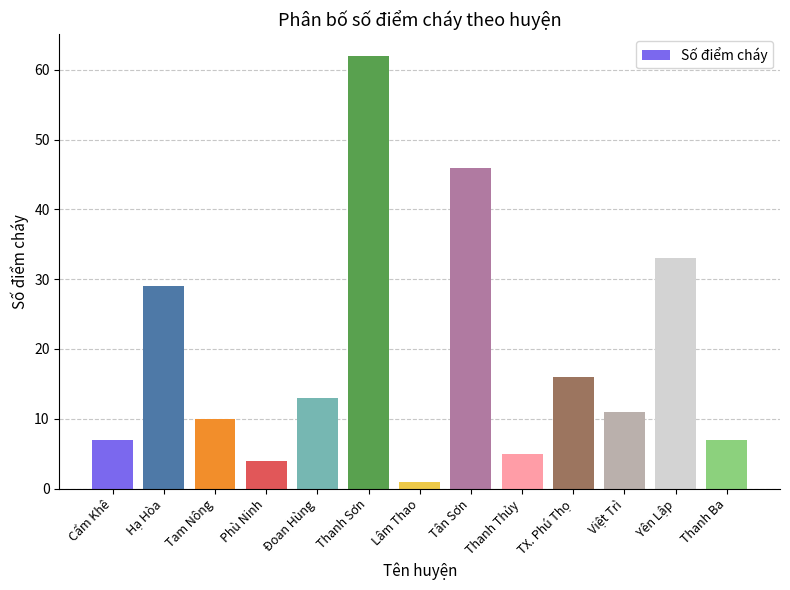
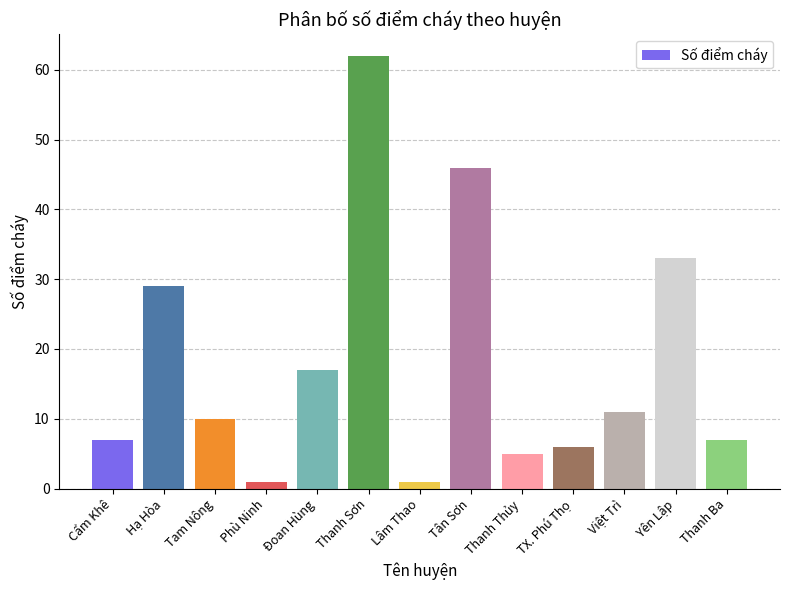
  {
    "Cẩm Khê": 7,
    "Hạ Hòa": 29,
    "Tam Nông": 10,
-   "Phù Ninh": 4,
-   "Đoan Hùng": 13,
+   "Phù Ninh": 1,
+   "Đoan Hùng": 17,
    "Thanh Sơn": 62,
    "Lâm Thao": 1,
    "Tân Sơn": 46,
    "Thanh Thủy": 5,
-   "TX. Phú Thọ": 16,
+   "TX. Phú Thọ": 6,
    "Việt Trì": 11,
    "Yên Lập": 33,
    "Thanh Ba": 7
  }
